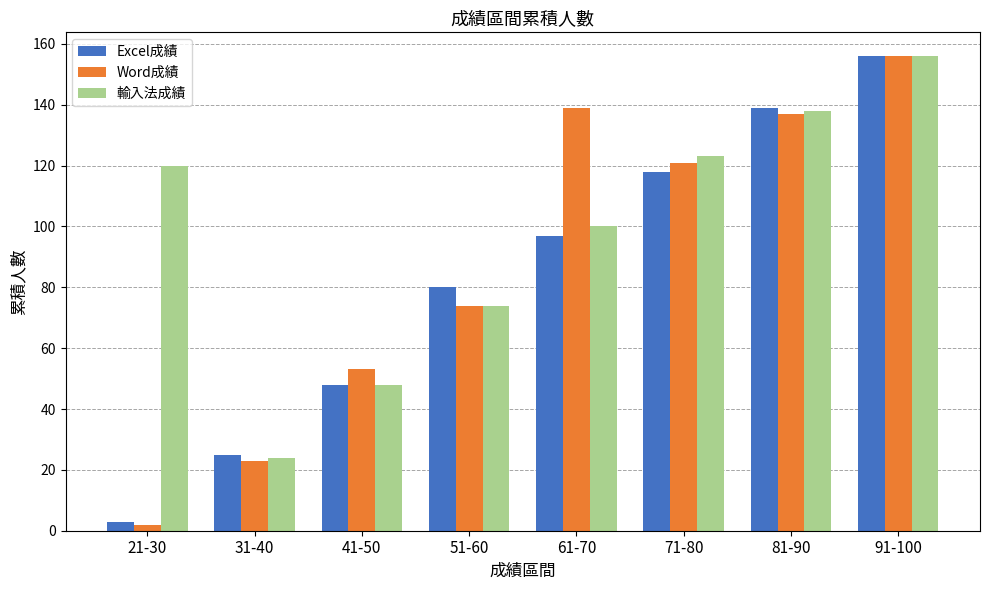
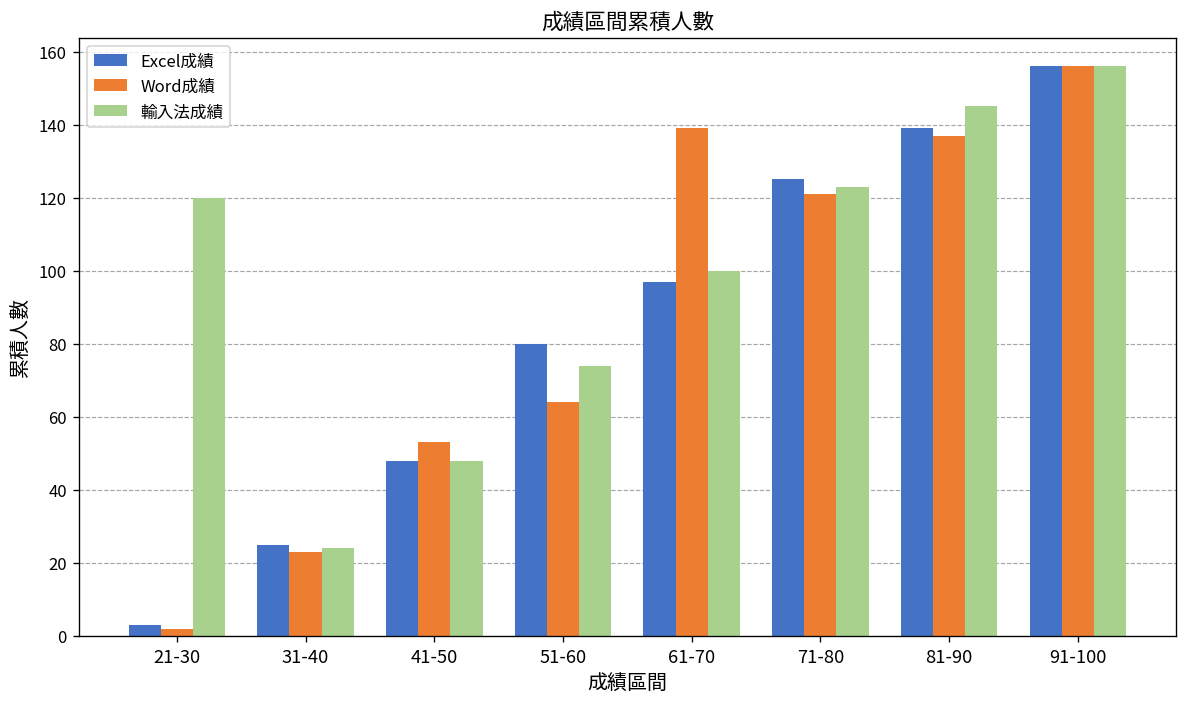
  {
    "Excel成績": {
      "21-30": 3,
      "31-40": 25,
      "41-50": 48,
      "51-60": 80,
      "61-70": 97,
-     "71-80": 118,
+     "71-80": 125,
      "81-90": 139,
      "91-100": 156
    },
    "Word成績": {
      "21-30": 2,
      "31-40": 23,
      "41-50": 53,
-     "51-60": 74,
+     "51-60": 64,
      "61-70": 139,
      "71-80": 121,
      "81-90": 137,
      "91-100": 156
    },
    "輸入法成績": {
      "21-30": 120,
      "31-40": 24,
      "41-50": 48,
      "51-60": 74,
      "61-70": 100,
      "71-80": 123,
-     "81-90": 138,
+     "81-90": 145,
      "91-100": 156
    }
  }
